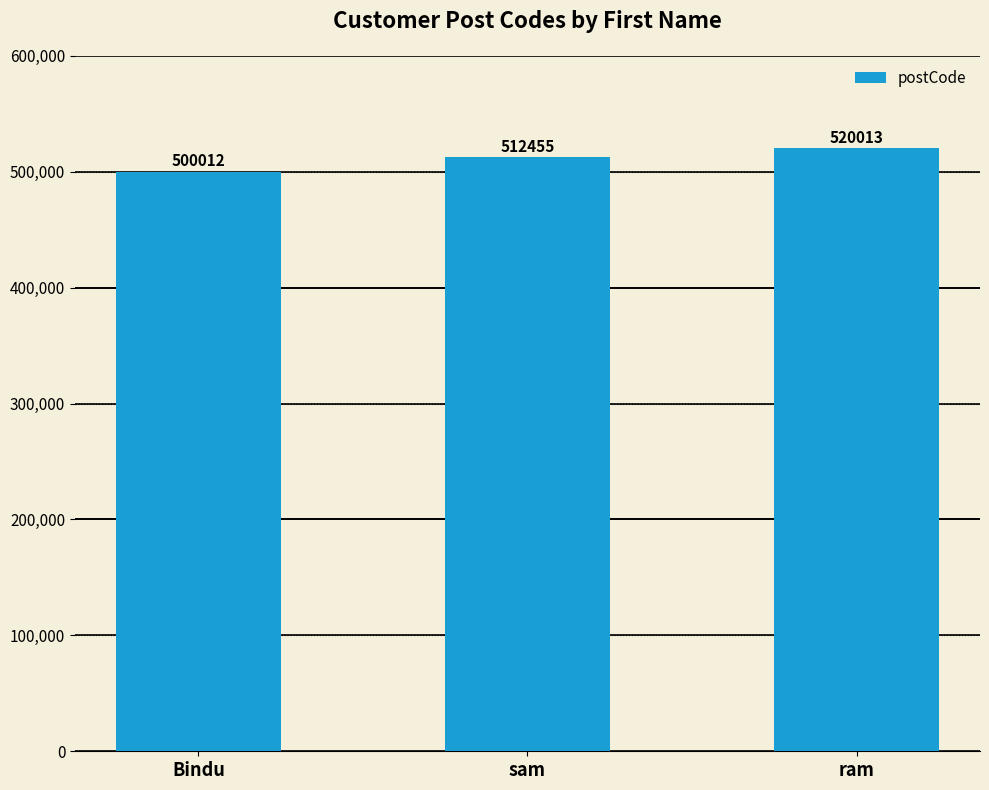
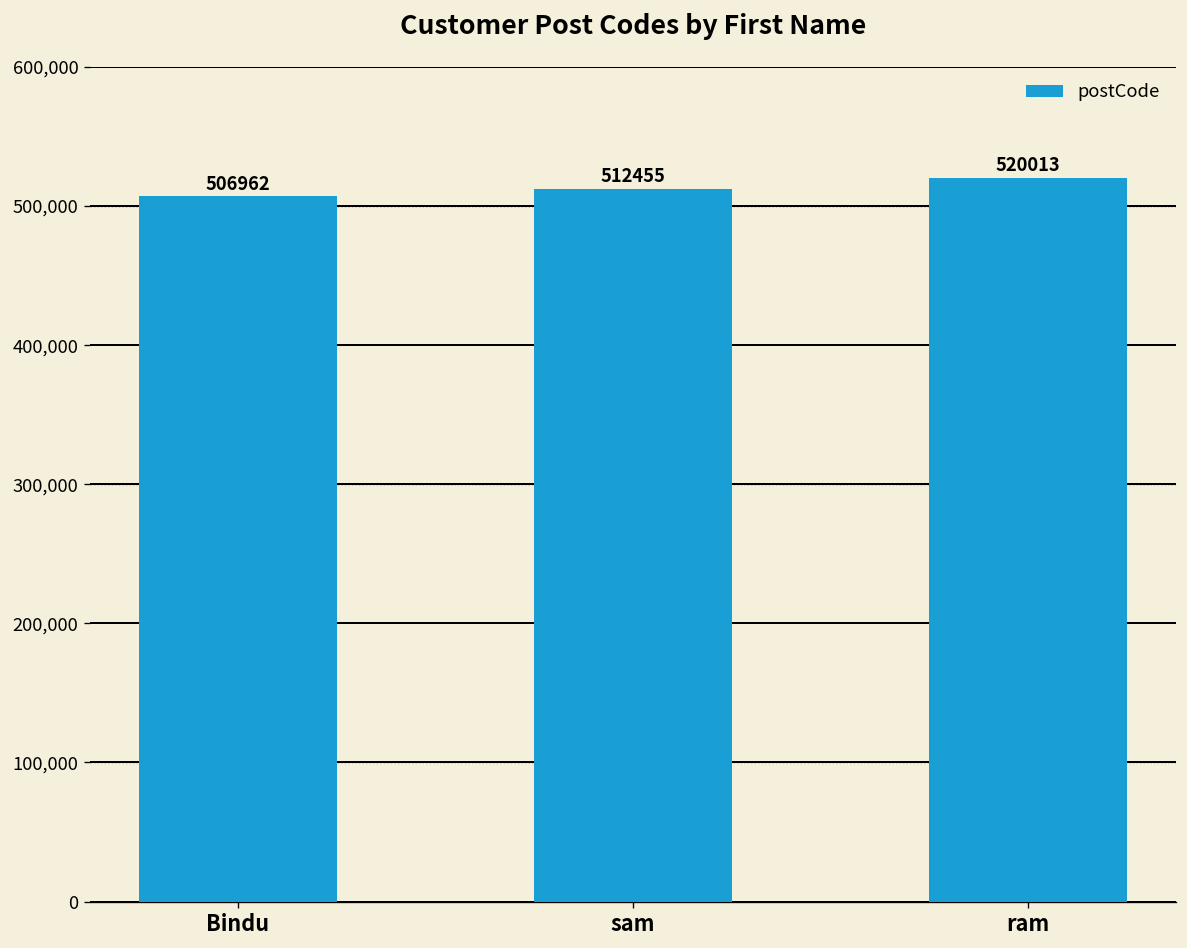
  {
-   "Bindu": 500012,
+   "Bindu": 506962,
    "sam": 512455,
    "ram": 520013
  }
